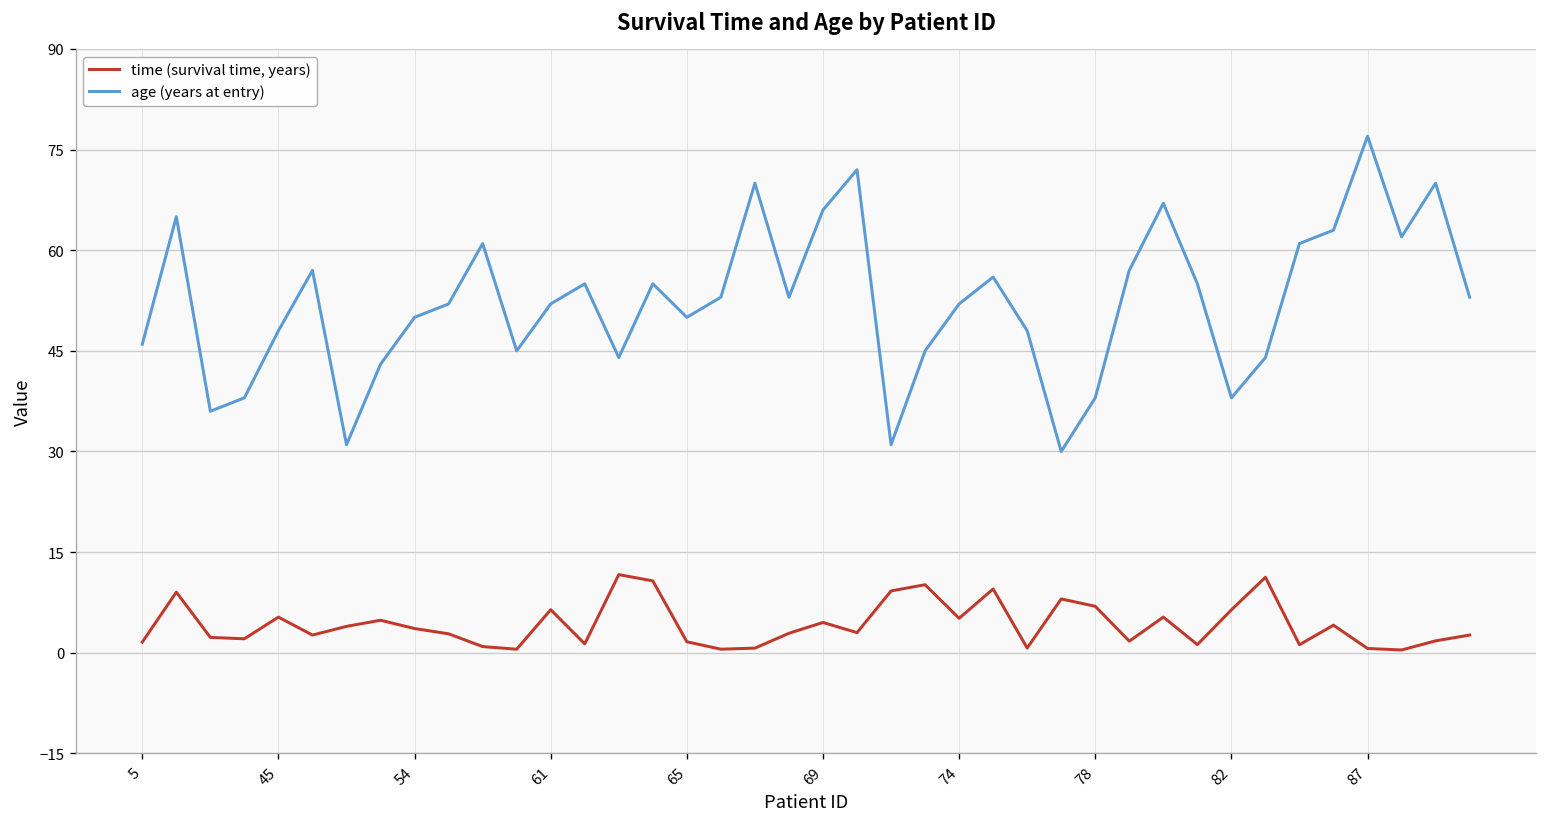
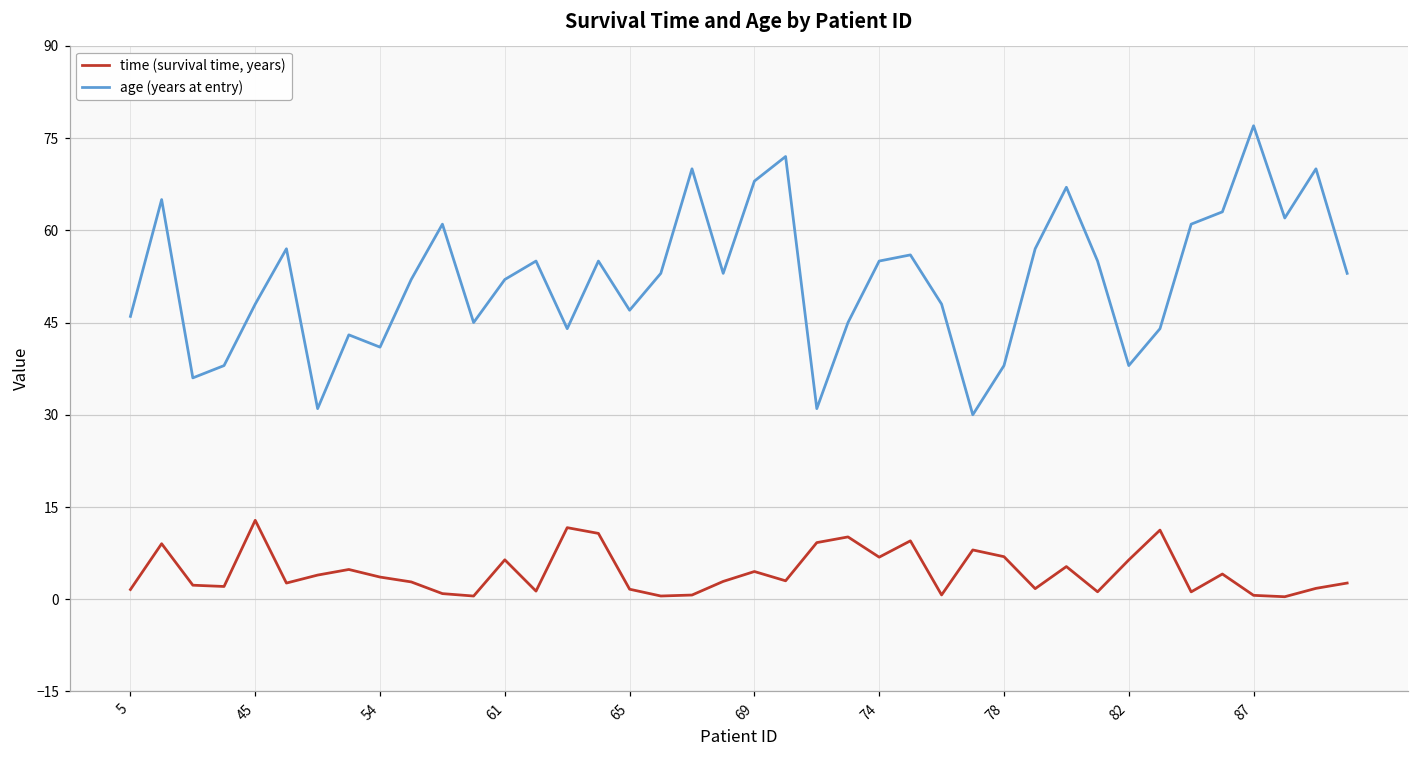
  {
    "time (survival time, years)": {
-     "45": 5,
+     "45": 13,
      "54": 4,
      "61": 6,
      "65": 2,
      "69": 5,
-     "74": 5,
+     "74": 7,
      "78": 7,
      "82": 6,
      "87": 1
    },
    "age (years at entry)": {
      "45": 48,
-     "54": 50,
+     "54": 41,
      "61": 52,
-     "65": 50,
-     "69": 66,
-     "74": 52,
+     "65": 47,
+     "69": 68,
+     "74": 55,
      "78": 38,
      "82": 38,
      "87": 77
    }
  }
